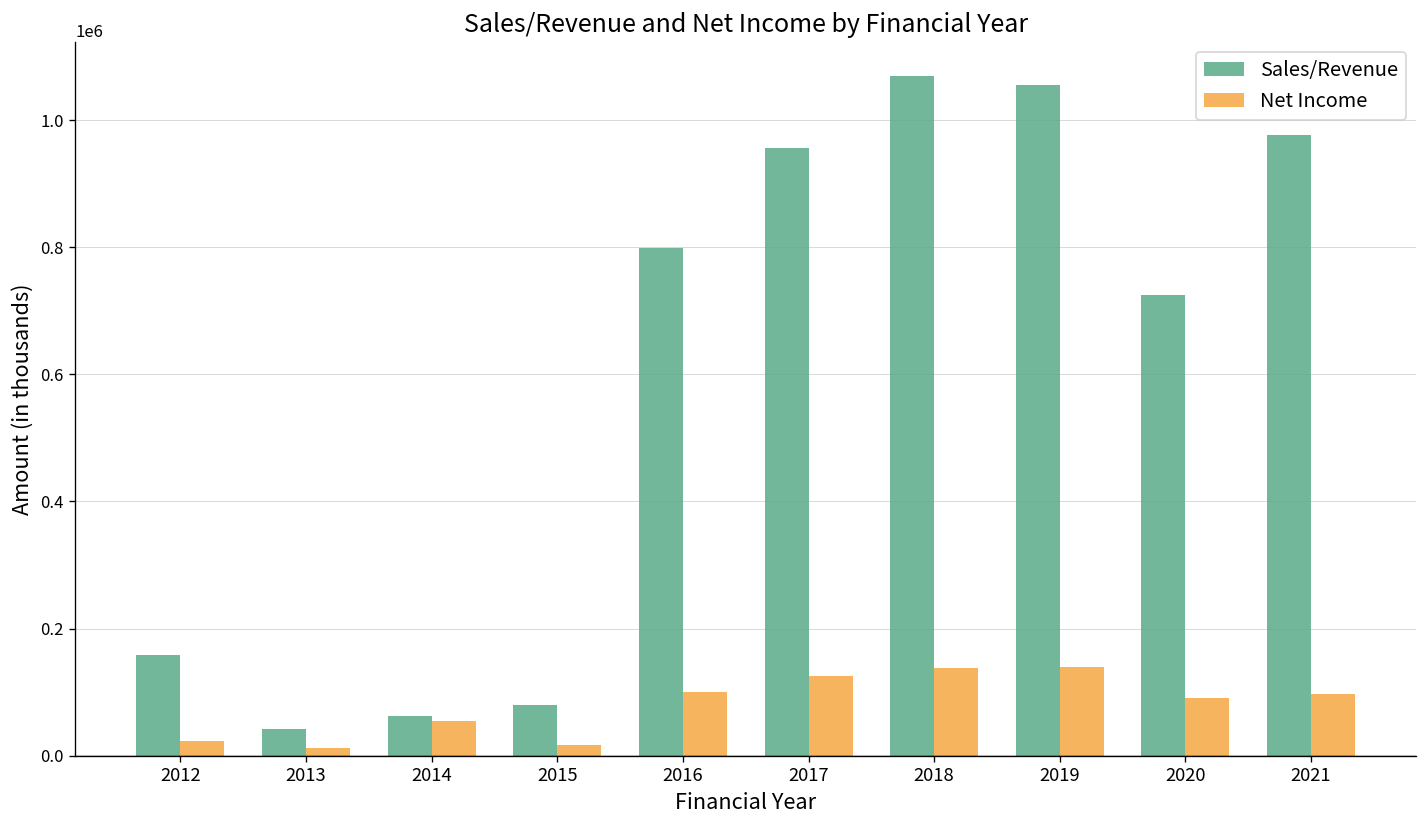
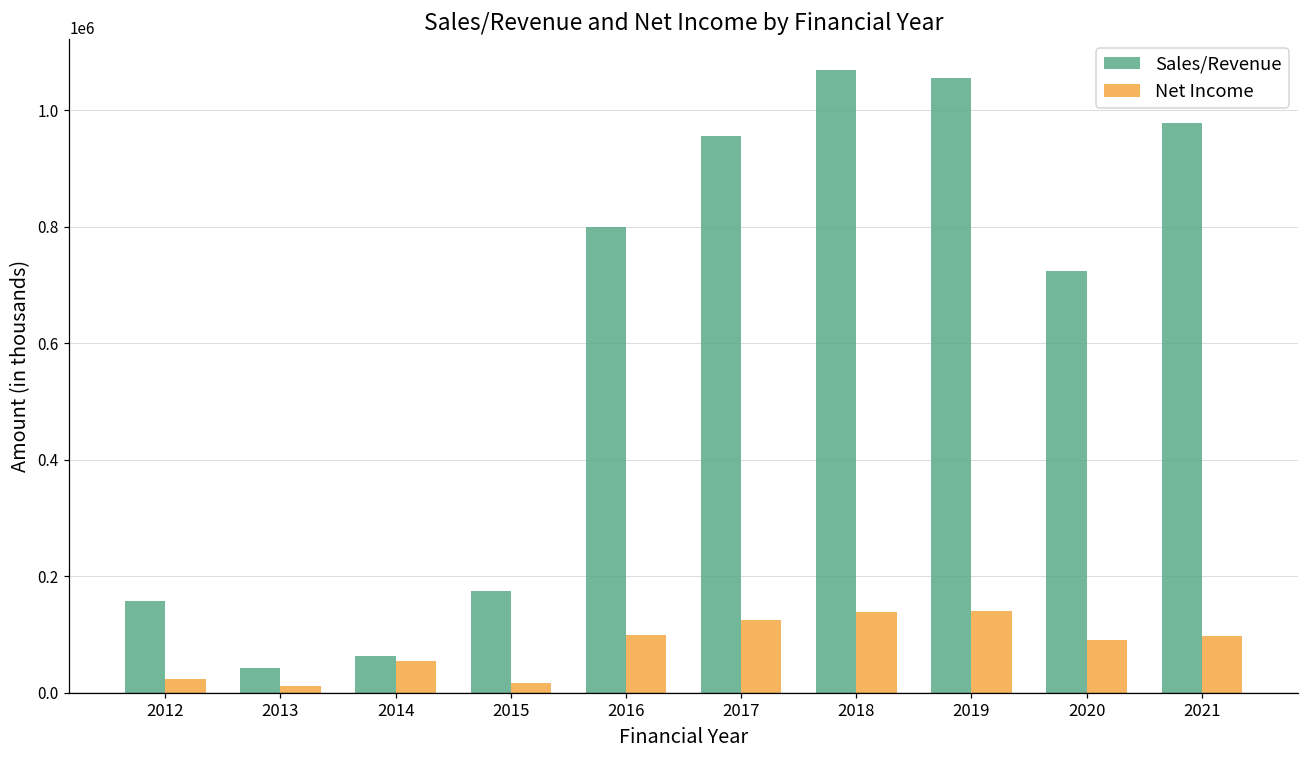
  {
    "Sales/Revenue": {
      "2012": 160000,
      "2013": 40000,
      "2014": 60000,
-     "2015": 80000,
+     "2015": 170000,
      "2016": 800000,
      "2017": 960000,
      "2018": 1070000,
      "2019": 1060000,
      "2020": 720000,
      "2021": 980000
    },
    "Net Income": {
      "2012": 20000,
      "2013": 10000,
      "2014": 50000,
      "2015": 20000,
      "2016": 100000,
      "2017": 120000,
      "2018": 140000,
      "2019": 140000,
      "2020": 90000,
      "2021": 100000
    }
  }
